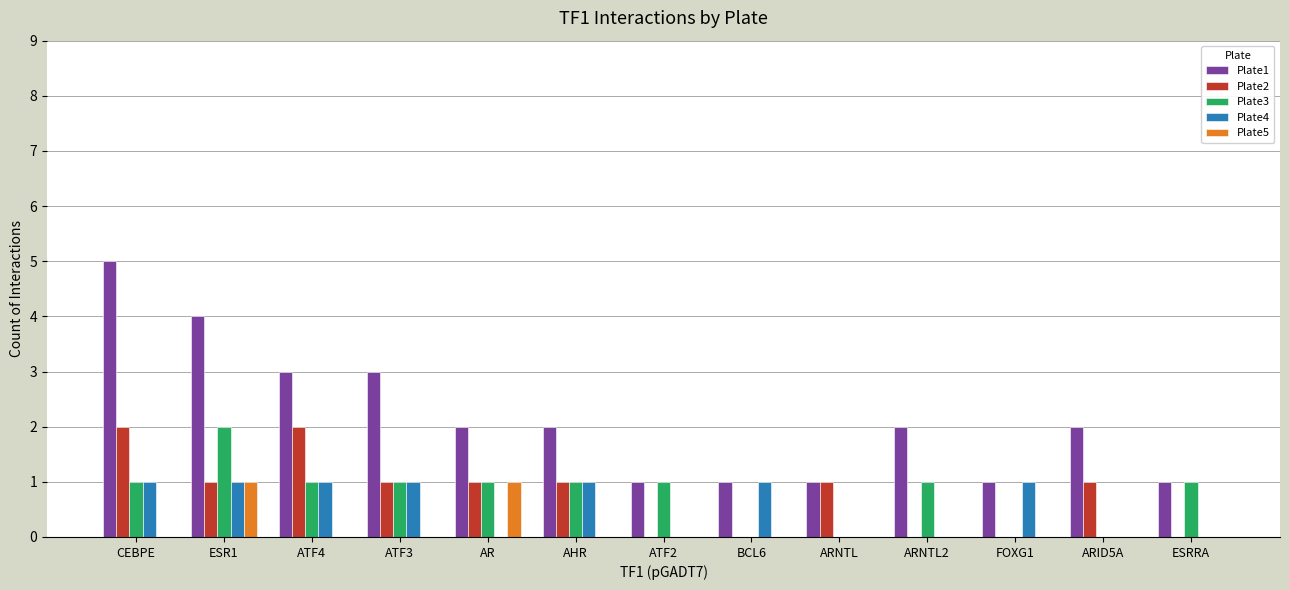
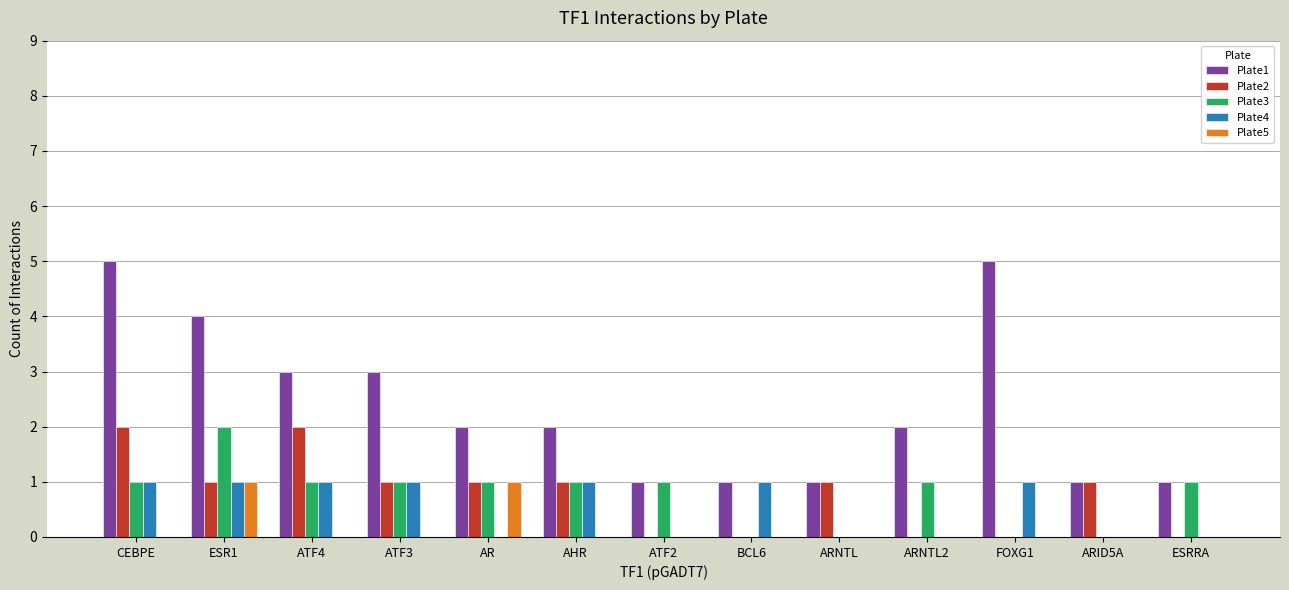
  {
    "Plate1": {
      "CEBPE": 5,
      "ESR1": 4,
      "ATF4": 3,
      "ATF3": 3,
      "AR": 2,
      "AHR": 2,
      "ATF2": 1,
      "BCL6": 1,
      "ARNTL": 1,
      "ARNTL2": 2,
-     "FOXG1": 1,
-     "ARID5A": 2,
+     "FOXG1": 5,
+     "ARID5A": 1,
      "ESRRA": 1
    },
    "Plate2": {
      "CEBPE": 2,
      "ESR1": 1,
      "ATF4": 2,
      "ATF3": 1,
      "AR": 1,
      "AHR": 1,
      "ATF2": 0,
      "BCL6": 0,
      "ARNTL": 1,
      "ARNTL2": 0,
      "FOXG1": 0,
      "ARID5A": 1,
      "ESRRA": 0
    },
    "Plate3": {
      "CEBPE": 1,
      "ESR1": 2,
      "ATF4": 1,
      "ATF3": 1,
      "AR": 1,
      "AHR": 1,
      "ATF2": 1,
      "BCL6": 0,
      "ARNTL": 0,
      "ARNTL2": 1,
      "FOXG1": 0,
      "ARID5A": 0,
      "ESRRA": 1
    },
    "Plate4": {
      "CEBPE": 1,
      "ESR1": 1,
      "ATF4": 1,
      "ATF3": 1,
      "AR": 0,
      "AHR": 1,
      "ATF2": 0,
      "BCL6": 1,
      "ARNTL": 0,
      "ARNTL2": 0,
      "FOXG1": 1,
      "ARID5A": 0,
      "ESRRA": 0
    },
    "Plate5": {
      "CEBPE": 0,
      "ESR1": 1,
      "ATF4": 0,
      "ATF3": 0,
      "AR": 1,
      "AHR": 0,
      "ATF2": 0,
      "BCL6": 0,
      "ARNTL": 0,
      "ARNTL2": 0,
      "FOXG1": 0,
      "ARID5A": 0,
      "ESRRA": 0
    }
  }
